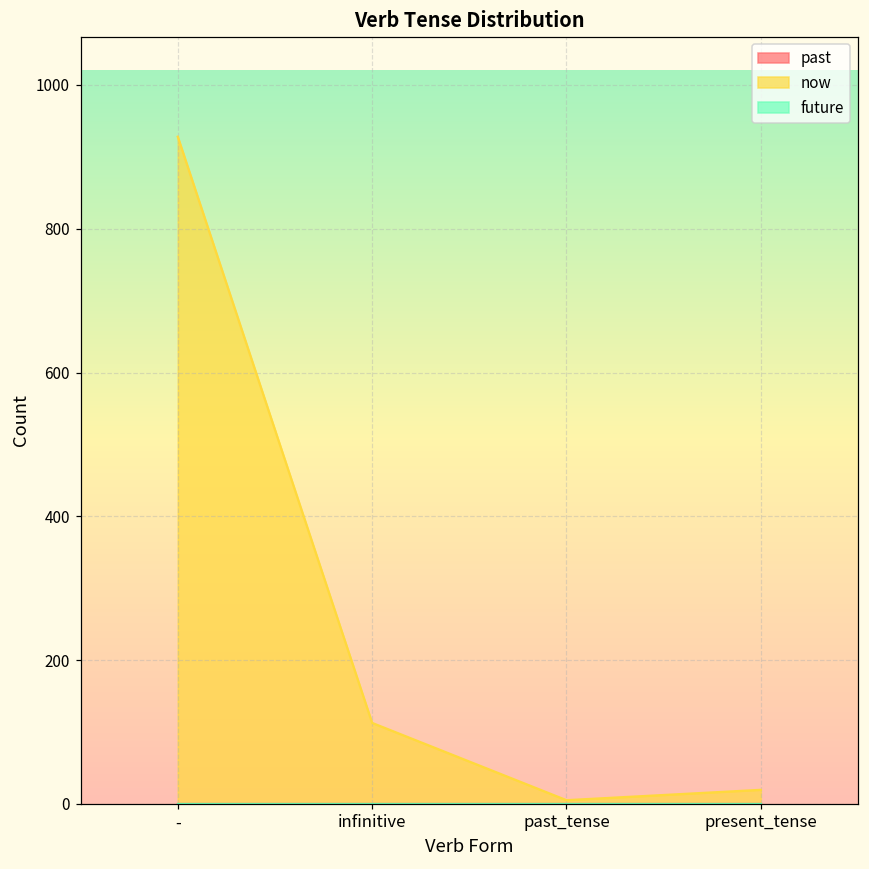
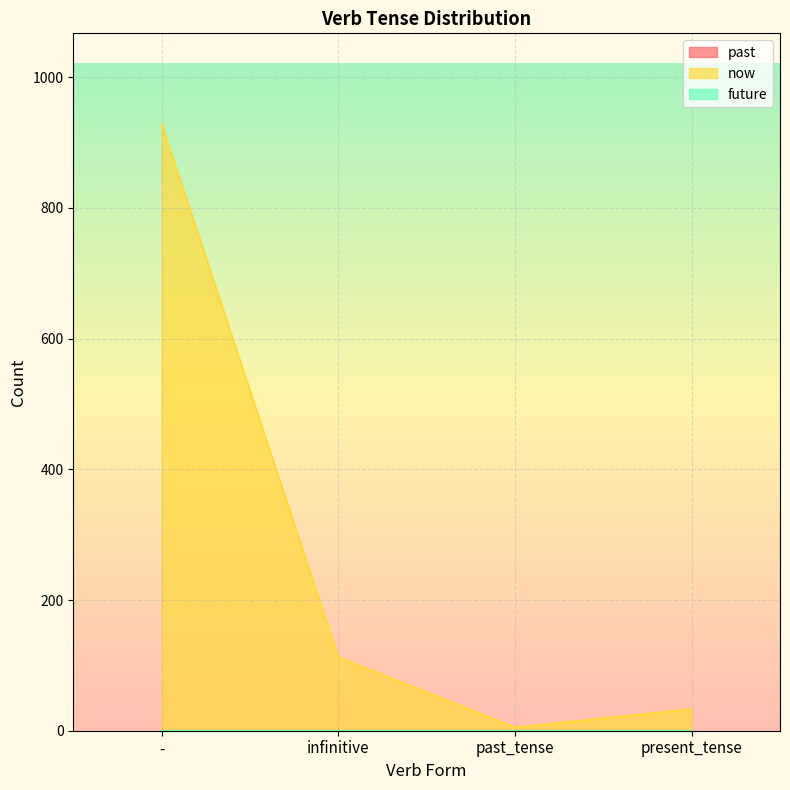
  {
    "future": {
      "-": 0,
      "infinitive": 0,
      "past_tense": 0,
      "present_tense": 0
    },
    "now": {
      "-": 930,
      "infinitive": 110,
      "past_tense": 10,
-     "present_tense": 20
+     "present_tense": 30
    }
  }
